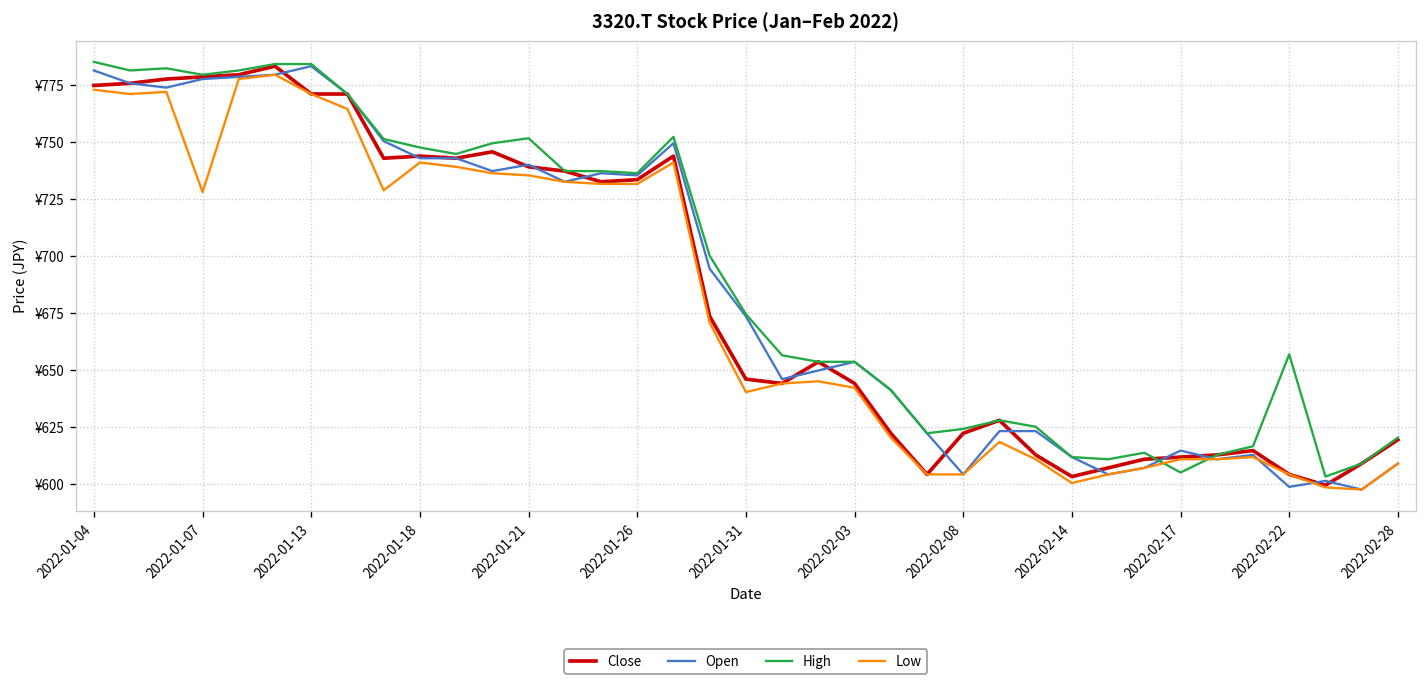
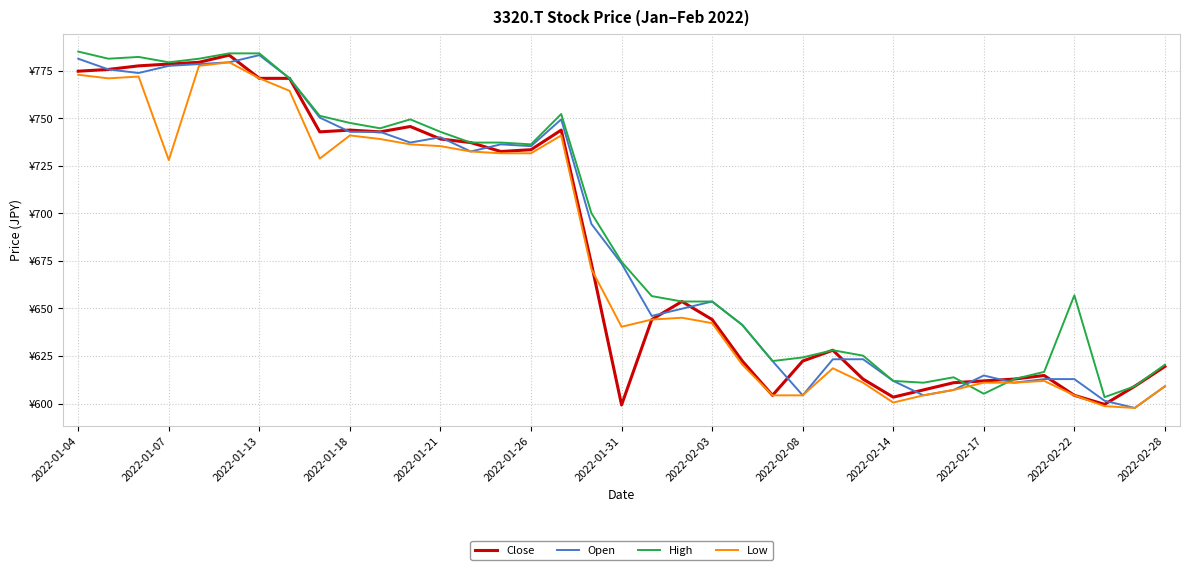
  {
    "Close": {
      "2022-01-04": "¥775",
      "2022-01-26": "¥733",
-     "2022-01-31": "¥646",
+     "2022-01-31": "¥599",
      "2022-02-03": "¥644",
      "2022-02-08": "¥622",
      "2022-02-14": "¥603"
    },
    "Open": {
      "2022-01-04": "¥781",
      "2022-02-17": "¥615",
-     "2022-02-22": "¥599"
+     "2022-02-22": "¥613"
    },
    "High": {
      "2022-01-04": "¥785",
      "2022-01-18": "¥748",
-     "2022-01-21": "¥752",
+     "2022-01-21": "¥743",
      "2022-02-08": "¥624",
      "2022-02-17": "¥605",
      "2022-02-22": "¥657"
    },
    "Low": {
      "2022-01-04": "¥773",
      "2022-01-07": "¥728",
      "2022-01-18": "¥741",
      "2022-01-21": "¥735",
      "2022-01-26": "¥732",
      "2022-01-31": "¥640",
      "2022-02-03": "¥642",
      "2022-02-14": "¥601"
    }
  }
